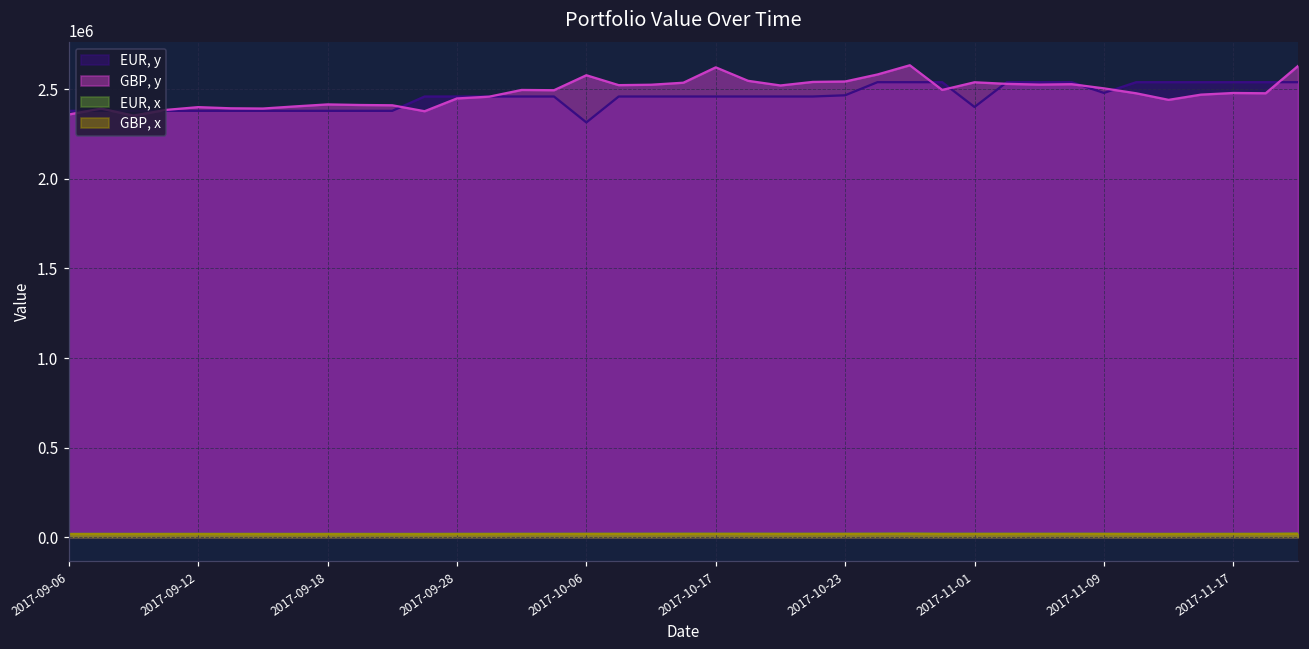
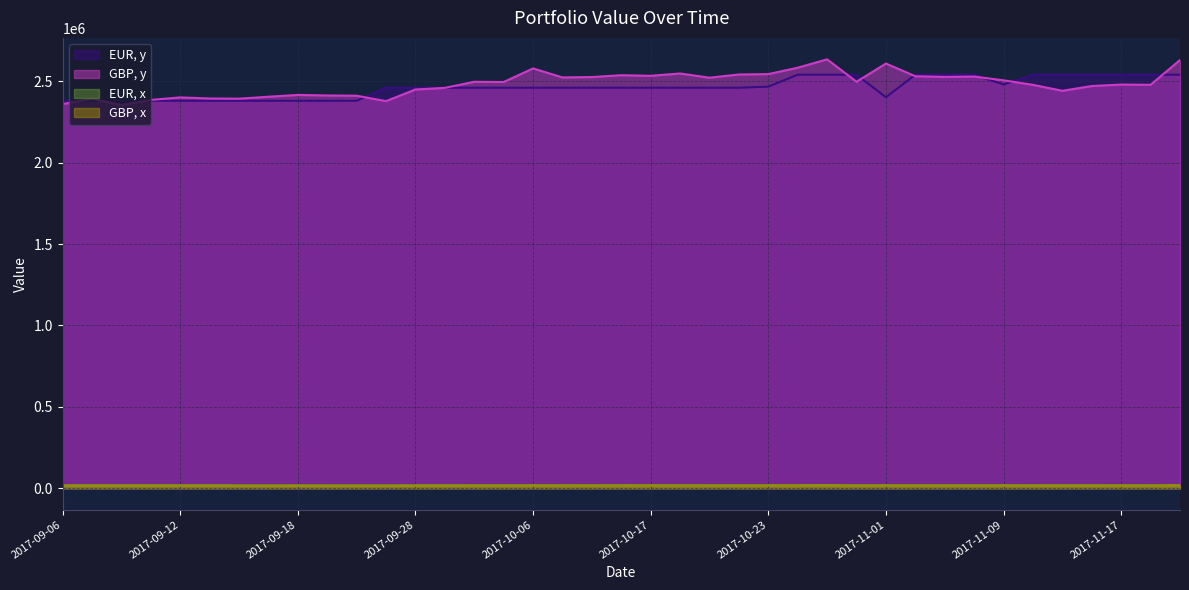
  {
    "EUR, y": {
      "2017-09-06": 2380000,
      "2017-09-12": 2380000,
      "2017-09-18": 2380000,
-     "2017-10-06": 2320000,
+     "2017-10-06": 2460000,
      "2017-10-17": 2460000,
      "2017-10-23": 2470000,
      "2017-11-01": 2400000,
      "2017-11-09": 2480000,
      "2017-11-17": 2540000
    },
    "GBP, y": {
      "2017-09-06": 2360000,
      "2017-09-12": 2400000,
      "2017-09-18": 2420000,
      "2017-10-06": 2580000,
-     "2017-10-17": 2620000,
+     "2017-10-17": 2530000,
      "2017-10-23": 2540000,
-     "2017-11-01": 2540000,
+     "2017-11-01": 2610000,
      "2017-11-09": 2510000,
      "2017-11-17": 2480000
    }
  }
